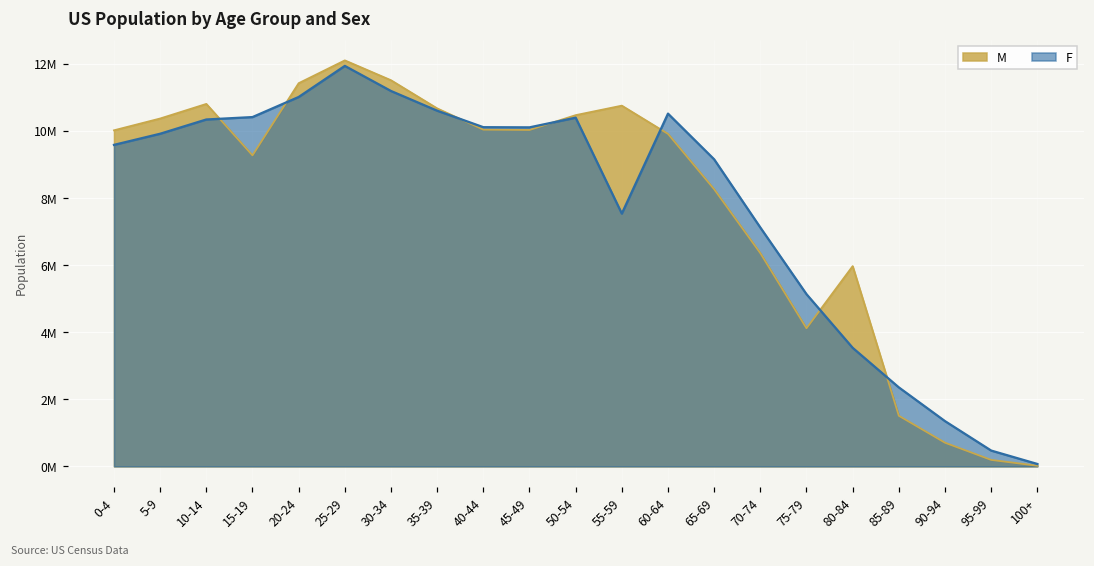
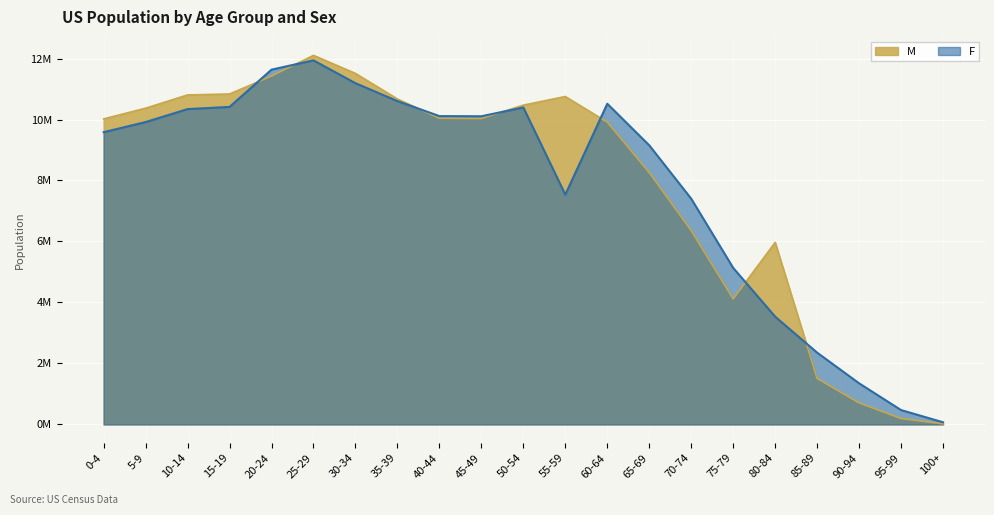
  {
    "M": {
      "0-4": 10000000,
      "5-9": 10400000,
      "10-14": 10800000,
-     "15-19": 9300000,
+     "15-19": 10800000,
      "20-24": 11400000,
      "25-29": 12100000,
      "30-34": 11500000,
      "55-59": 10800000,
      "60-64": 9900000,
      "65-69": 8300000,
      "70-74": 6400000,
      "75-79": 4100000,
      "80-84": 6000000,
      "85-89": 1500000,
      "90-94": 700000,
      "95-99": 200000
    },
    "F": {
      "0-4": 9600000,
      "5-9": 9900000,
      "10-14": 10300000,
      "15-19": 10400000,
-     "20-24": 11000000,
+     "20-24": 11600000,
      "25-29": 11900000,
      "30-34": 11200000,
      "55-59": 7500000,
      "60-64": 10500000,
      "65-69": 9200000,
-     "70-74": 7100000,
+     "70-74": 7400000,
      "75-79": 5100000,
      "80-84": 3500000,
      "85-89": 2400000,
      "90-94": 1300000,
      "95-99": 500000
    }
  }
